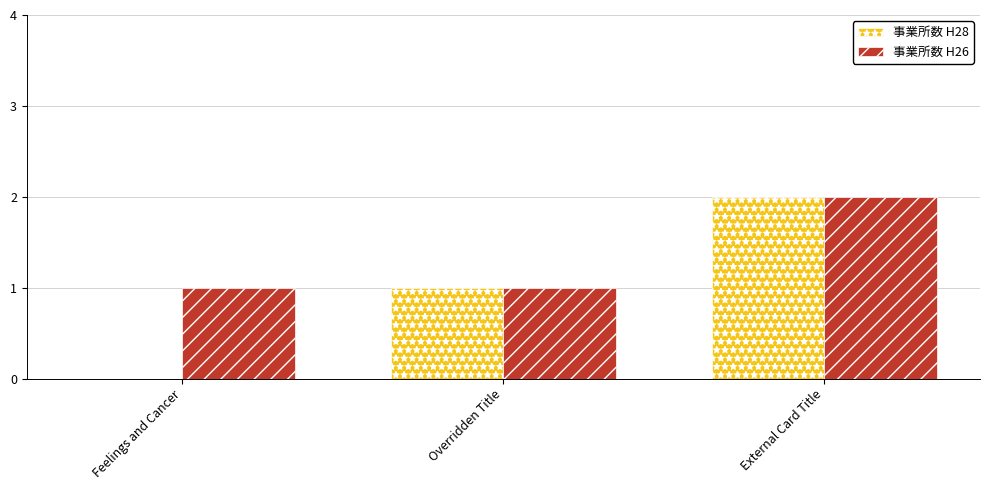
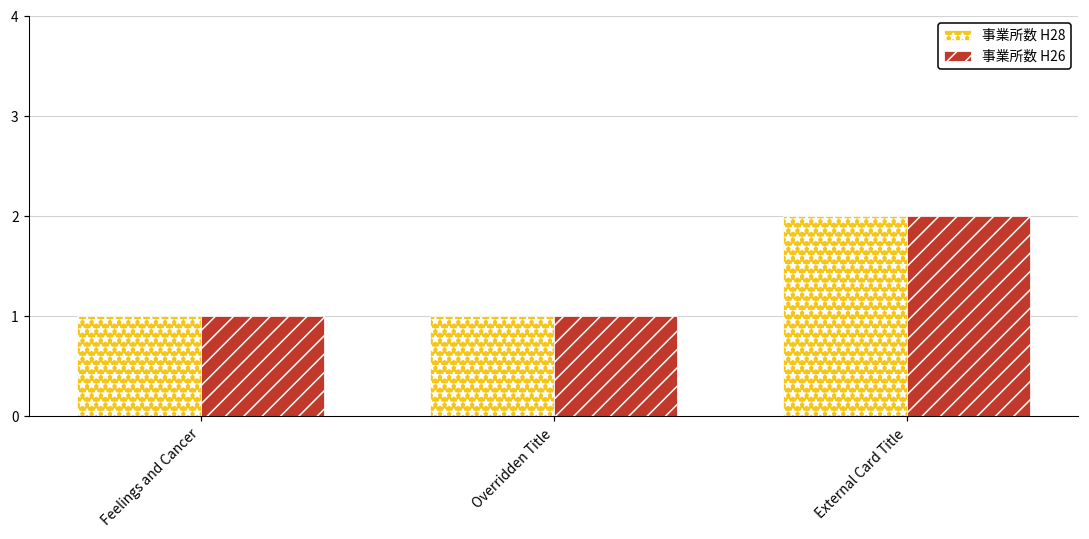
  {
    "事業所数 H28": {
-     "Feelings and Cancer": 0,
+     "Feelings and Cancer": 1,
      "Overridden Title": 1,
      "External Card Title": 2
    },
    "事業所数 H26": {
      "Feelings and Cancer": 1,
      "Overridden Title": 1,
      "External Card Title": 2
    }
  }
